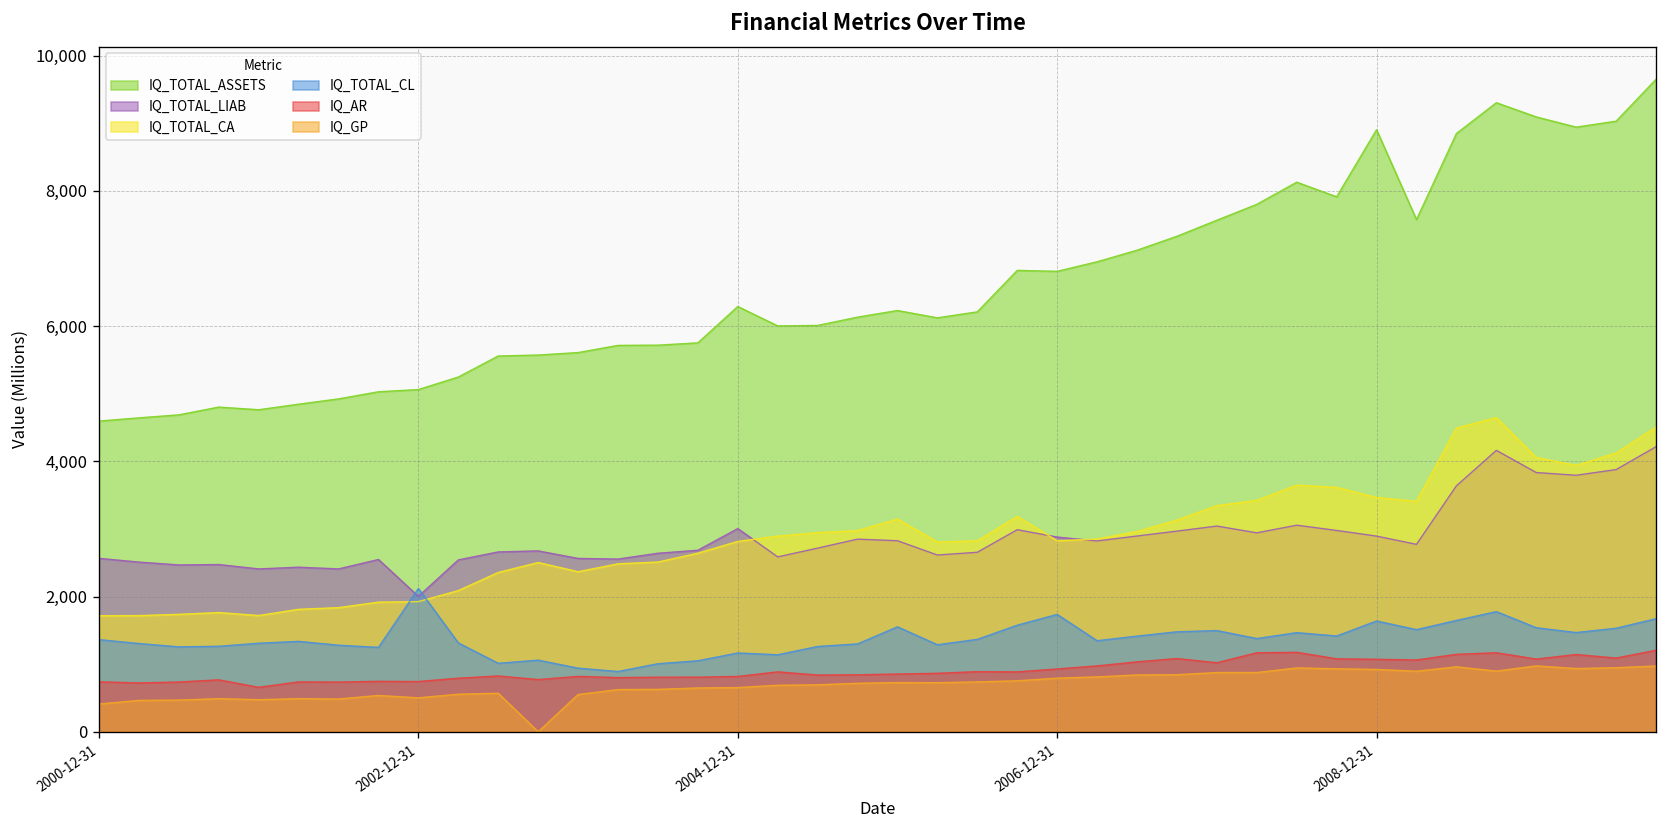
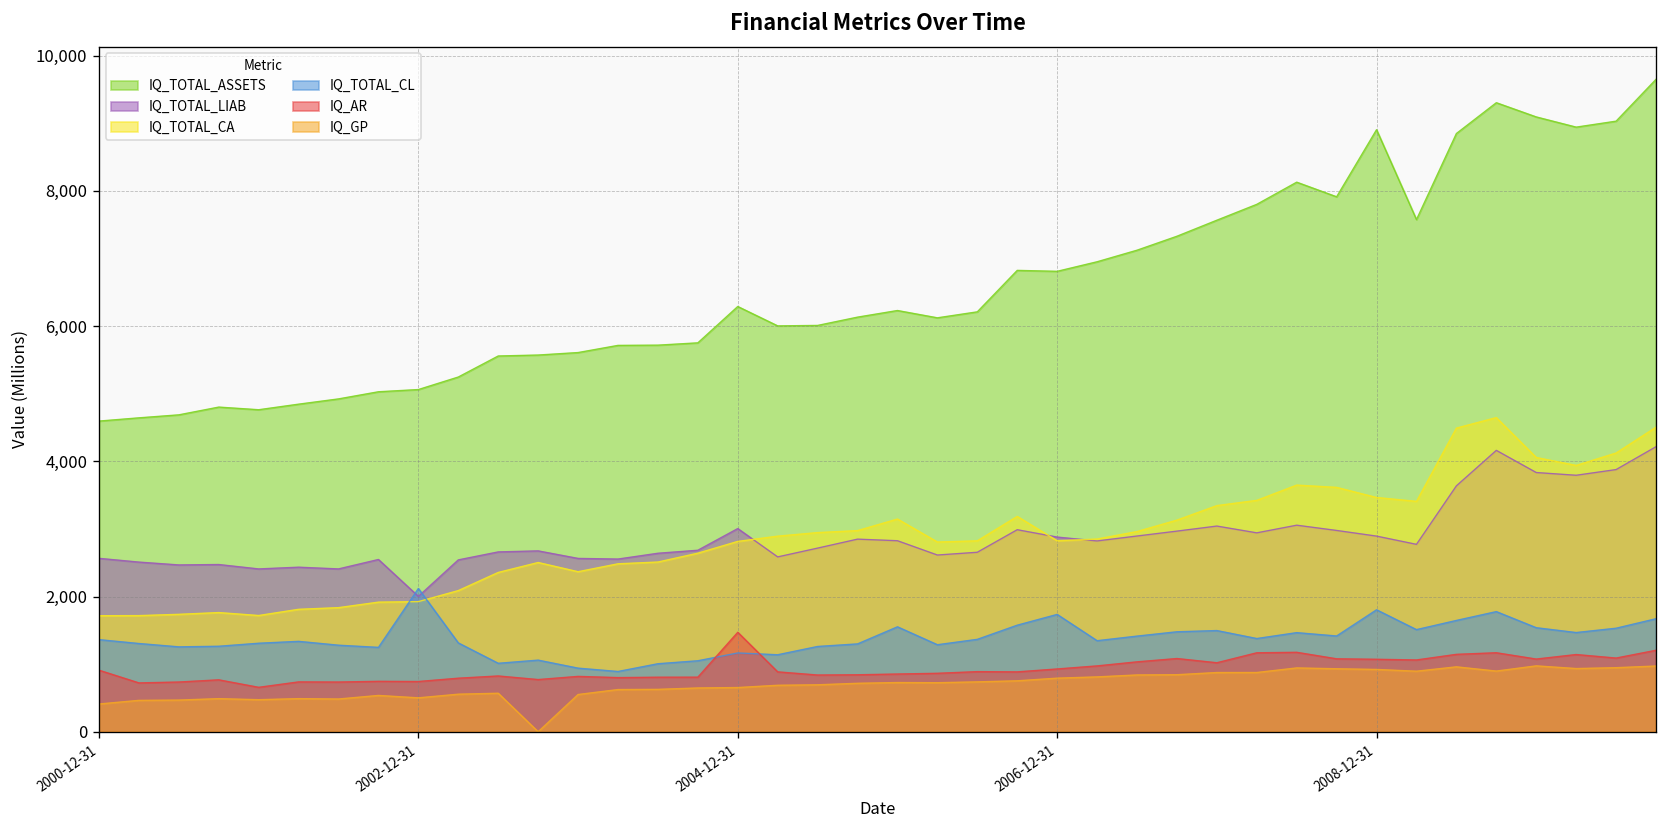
  {
    "IQ_TOTAL_ASSETS": {
      "2000-12-31": "4,600",
      "2002-12-31": "5,100",
      "2004-12-31": "6,300",
      "2006-12-31": "6,800",
      "2008-12-31": "8,900"
    },
    "IQ_TOTAL_LIAB": {
      "2000-12-31": "2,600",
      "2002-12-31": "2,000",
      "2004-12-31": "3,000",
      "2006-12-31": "2,900",
      "2008-12-31": "2,900"
    },
    "IQ_TOTAL_CL": {
      "2000-12-31": "1,400",
      "2002-12-31": "2,100",
      "2004-12-31": "1,200",
      "2006-12-31": "1,700",
-     "2008-12-31": "1,600"
+     "2008-12-31": "1,800"
    },
    "IQ_AR": {
-     "2000-12-31": "700",
+     "2000-12-31": "900",
      "2002-12-31": "700",
-     "2004-12-31": "800",
+     "2004-12-31": "1,500",
      "2006-12-31": "900",
      "2008-12-31": "1,100"
    }
  }
